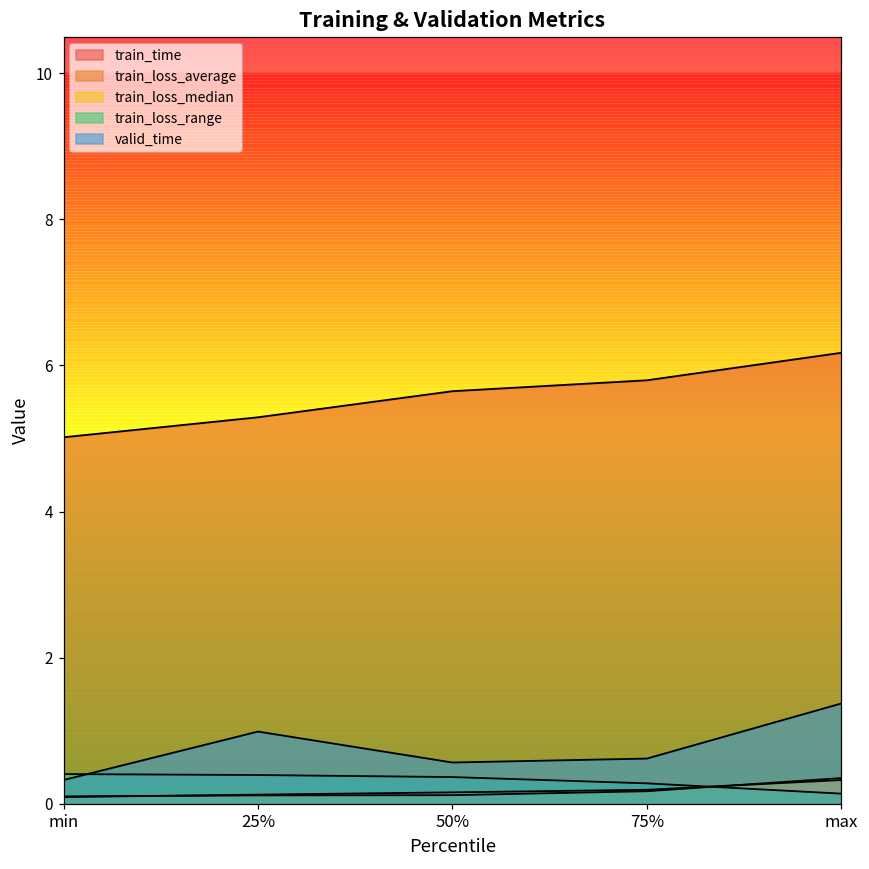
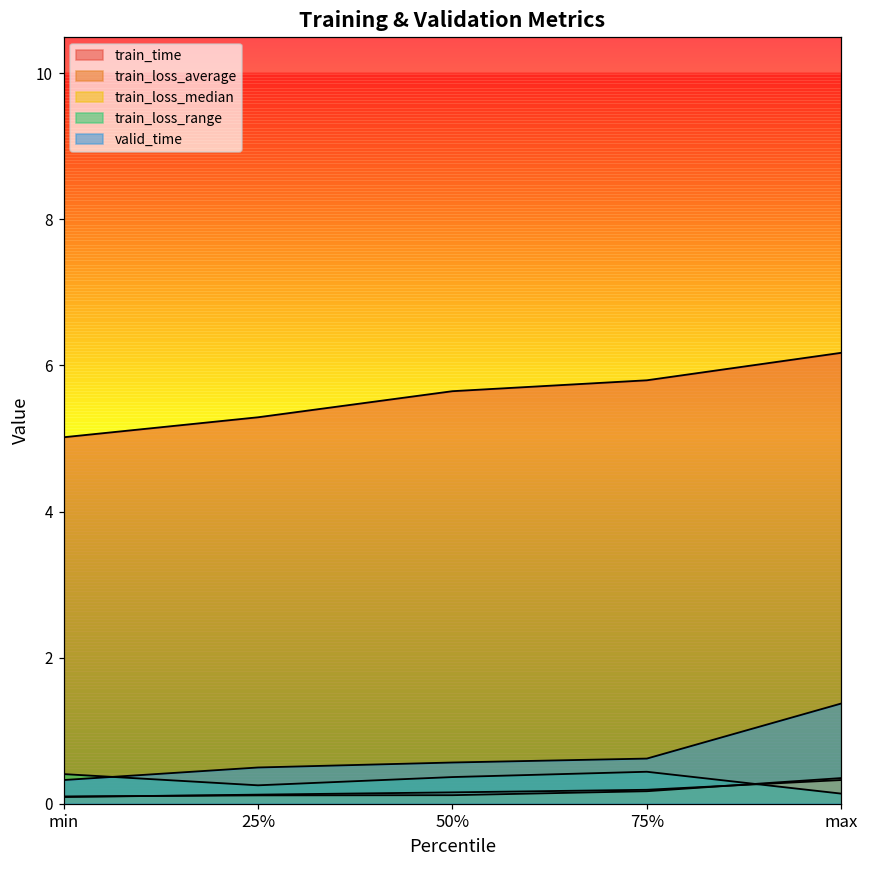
  {
    "train_loss_median": {
      "50%": 0.1
    },
    "train_loss_range": {
      "min": 0.4,
-     "25%": 0.4,
+     "25%": 0.3,
      "50%": 0.4,
-     "75%": 0.3,
+     "75%": 0.4,
      "max": 0.1
    },
    "valid_time": {
      "min": 0.3,
-     "25%": 1.0,
+     "25%": 0.5,
      "50%": 0.6,
      "75%": 0.6,
      "max": 1.4
    }
  }
